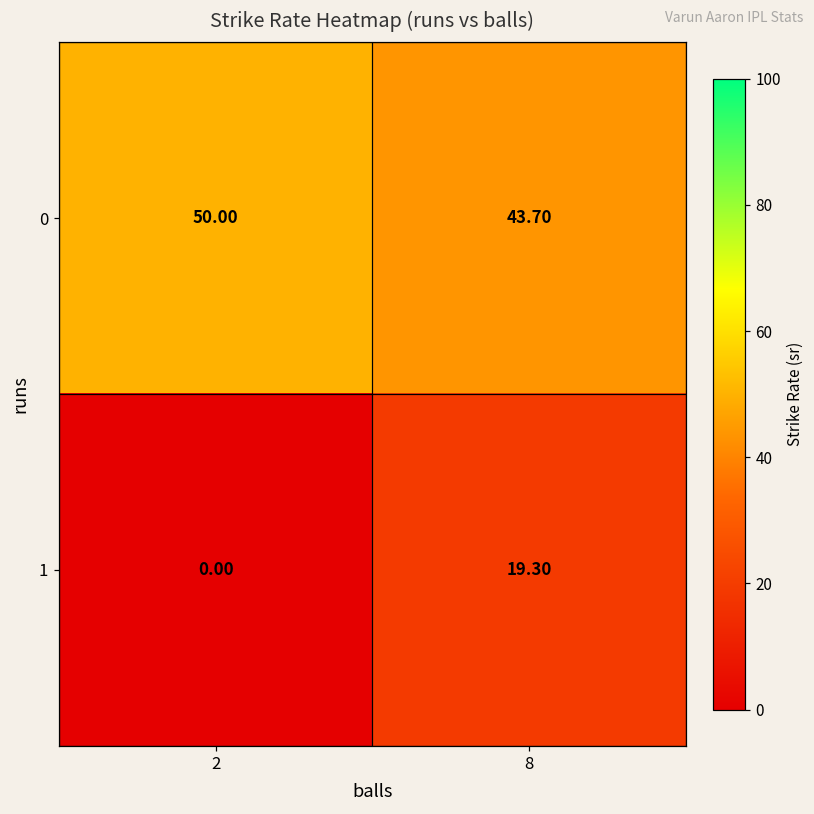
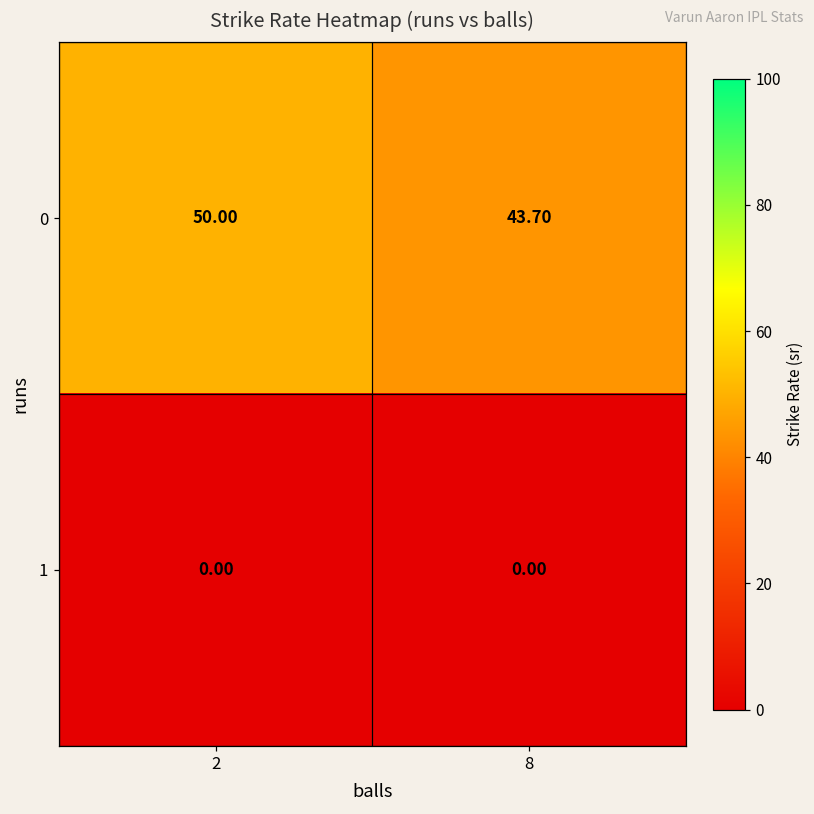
  {
    "0": {
      "2": 50.00,
      "8": 43.70
    },
    "1": {
      "2": 0.00,
-     "8": 19.30
+     "8": 0.00
    }
  }
